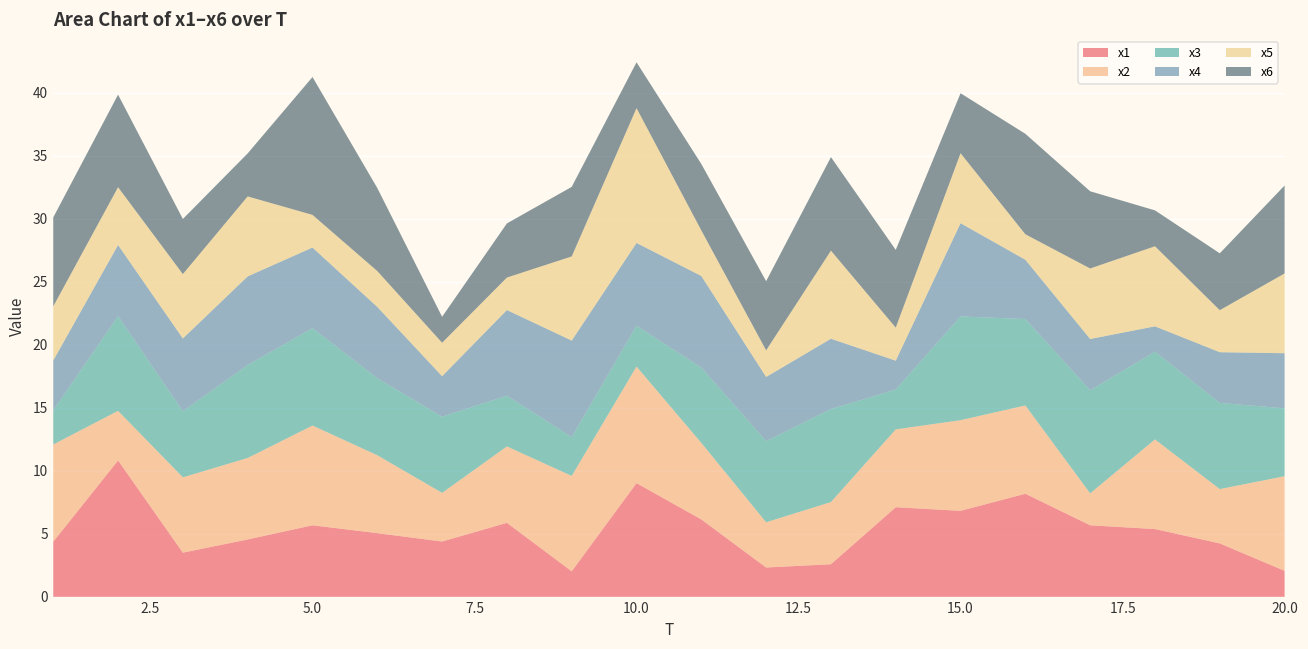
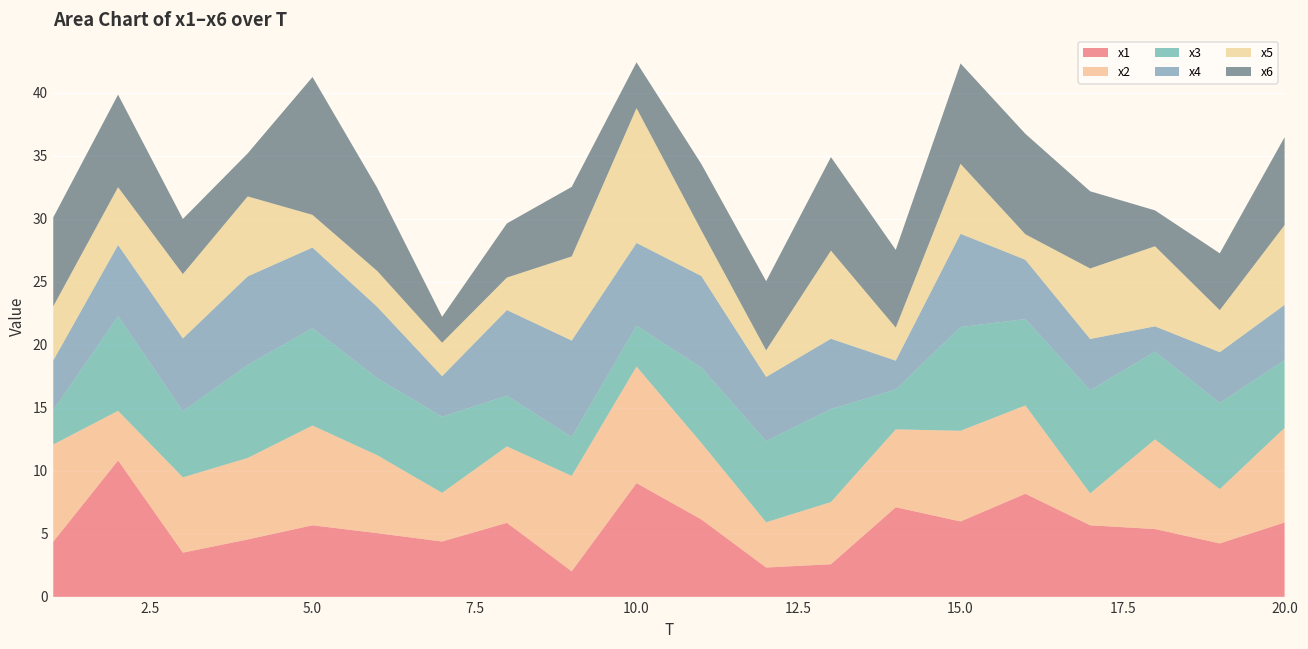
  {
    "x1": {
      "5.0": 5.7,
      "10.0": 9.0,
-     "15.0": 6.8,
-     "20.0": 2.1
+     "15.0": 6.0,
+     "20.0": 5.9
    },
    "x6": {
      "5.0": 10.9,
      "10.0": 3.6,
-     "15.0": 4.8,
+     "15.0": 8.0,
      "20.0": 7.0
    }
  }
